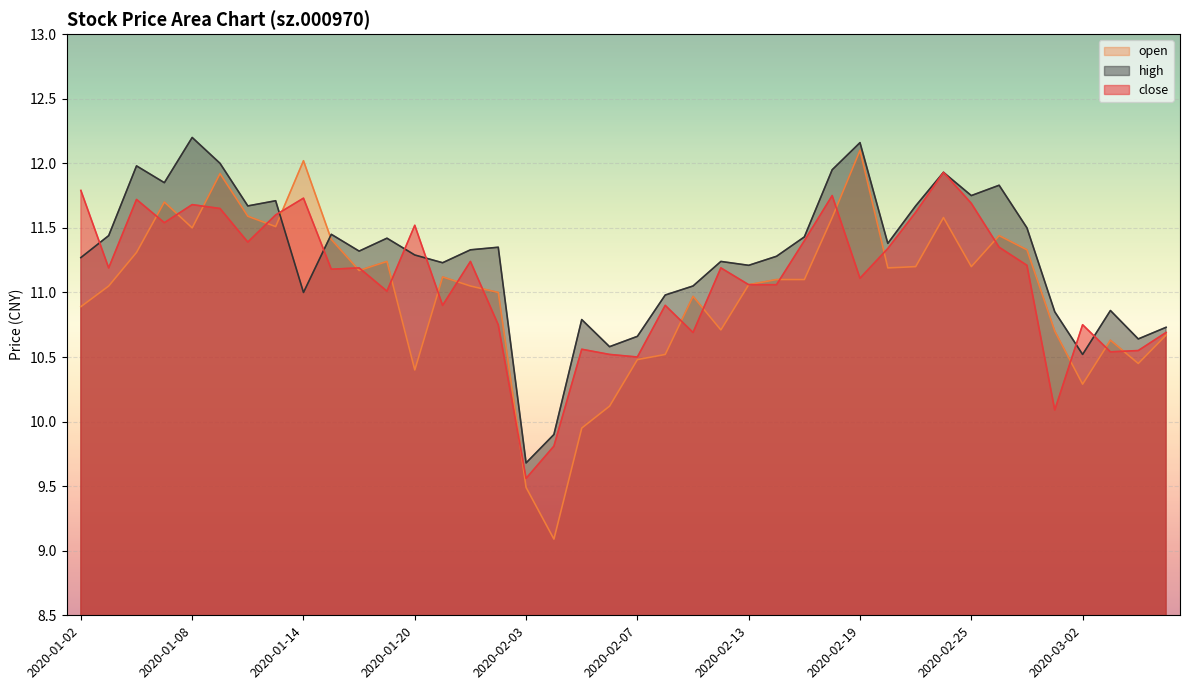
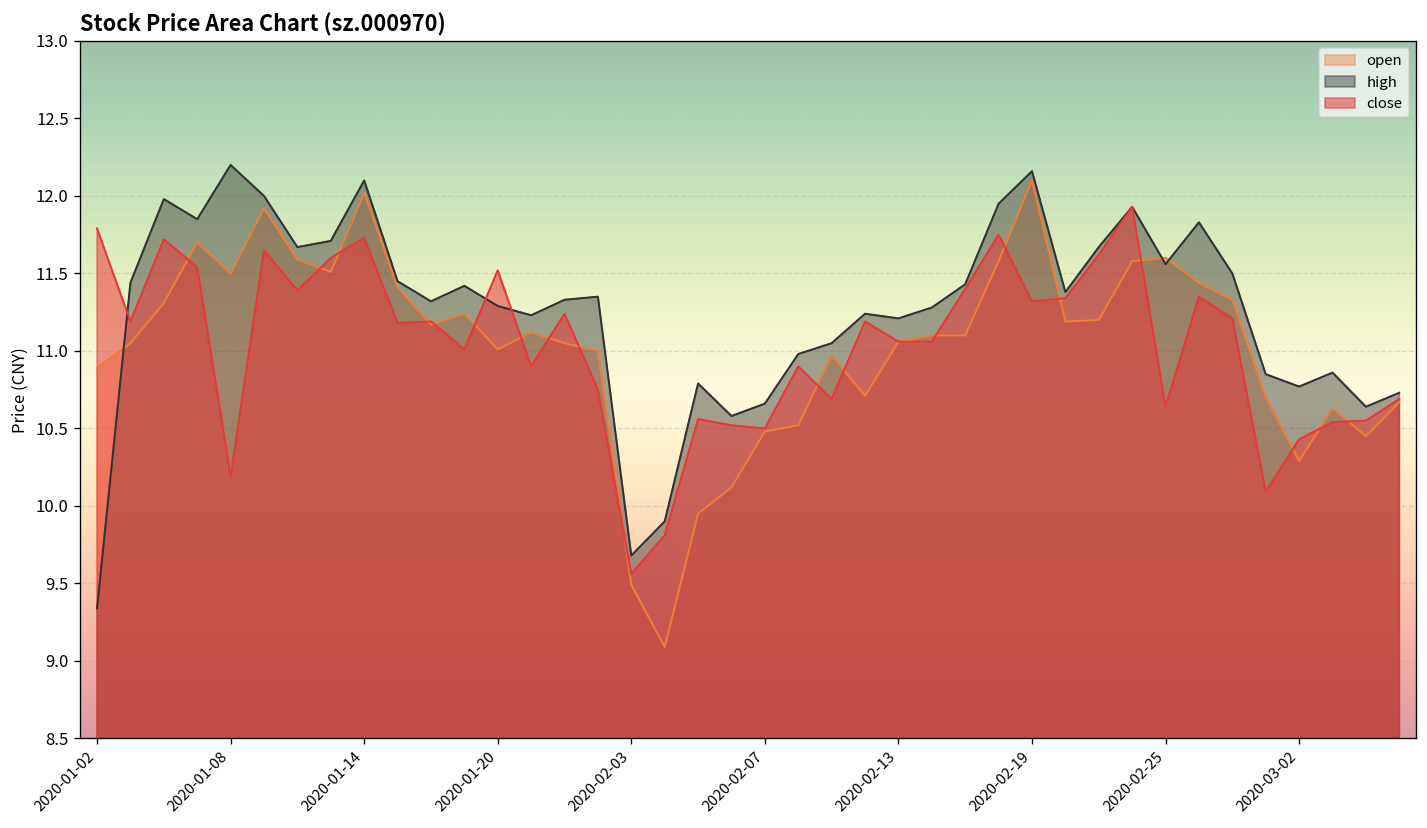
  {
    "open": {
      "2020-01-02": 10.89,
      "2020-01-08": 11.50,
      "2020-01-14": 12.02,
-     "2020-01-20": 10.40,
+     "2020-01-20": 11.01,
      "2020-02-03": 9.49,
      "2020-02-07": 10.48,
      "2020-02-19": 12.10,
-     "2020-02-25": 11.2,
+     "2020-02-25": 11.6,
      "2020-03-02": 10.29
    },
    "high": {
-     "2020-01-02": 11.27,
+     "2020-01-02": 9.34,
      "2020-01-08": 12.20,
-     "2020-01-14": 11.0,
+     "2020-01-14": 12.1,
      "2020-01-20": 11.29,
      "2020-02-03": 9.68,
      "2020-02-07": 10.66,
      "2020-02-13": 11.21,
      "2020-02-19": 12.16,
-     "2020-02-25": 11.75,
-     "2020-03-02": 10.52
+     "2020-02-25": 11.56,
+     "2020-03-02": 10.77
    },
    "close": {
      "2020-01-02": 11.79,
-     "2020-01-08": 11.68,
+     "2020-01-08": 10.19,
      "2020-01-14": 11.73,
      "2020-01-20": 11.52,
      "2020-02-03": 9.56,
      "2020-02-07": 10.50,
-     "2020-02-19": 11.11,
-     "2020-02-25": 11.69,
-     "2020-03-02": 10.75
+     "2020-02-19": 11.32,
+     "2020-02-25": 10.64,
+     "2020-03-02": 10.43
    }
  }
